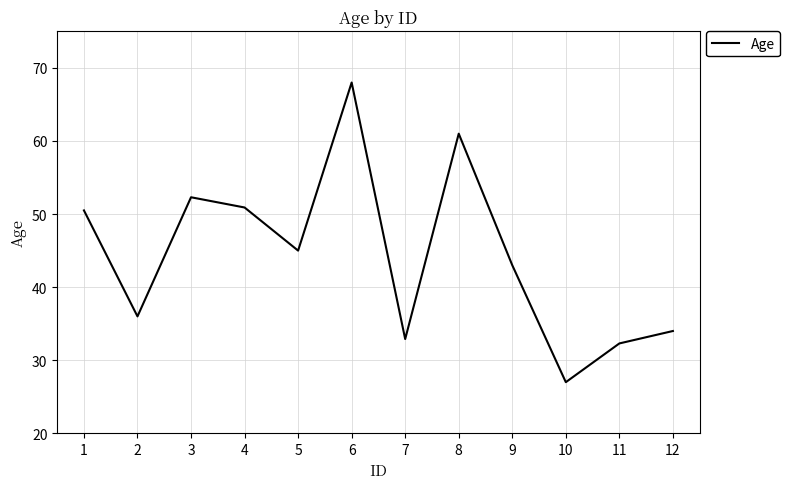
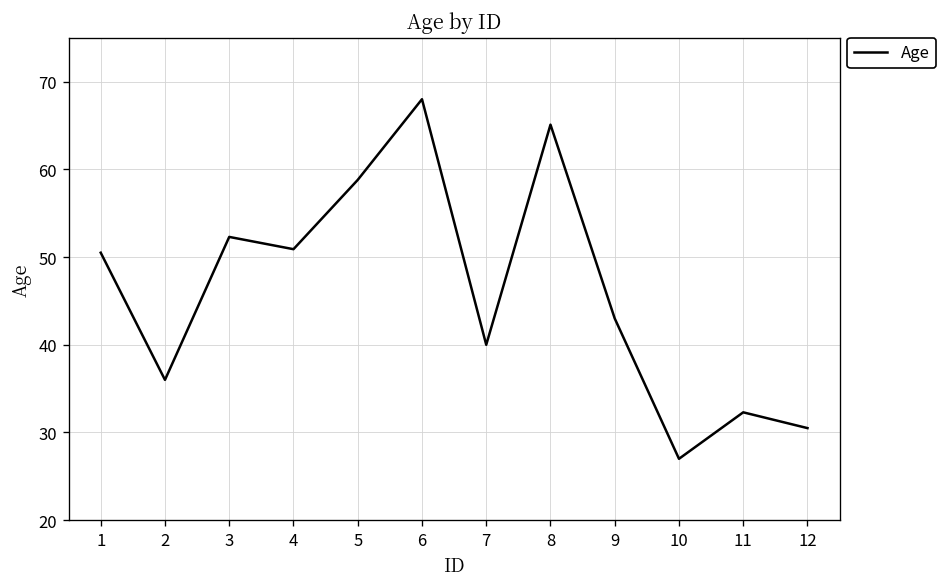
  {
    "1": 51,
    "2": 36,
    "3": 52,
    "4": 51,
-   "5": 45,
+   "5": 59,
    "6": 68,
-   "7": 33,
-   "8": 61,
+   "7": 40,
+   "8": 65,
    "9": 43,
    "10": 27,
    "11": 32,
-   "12": 34
+   "12": 31
  }
